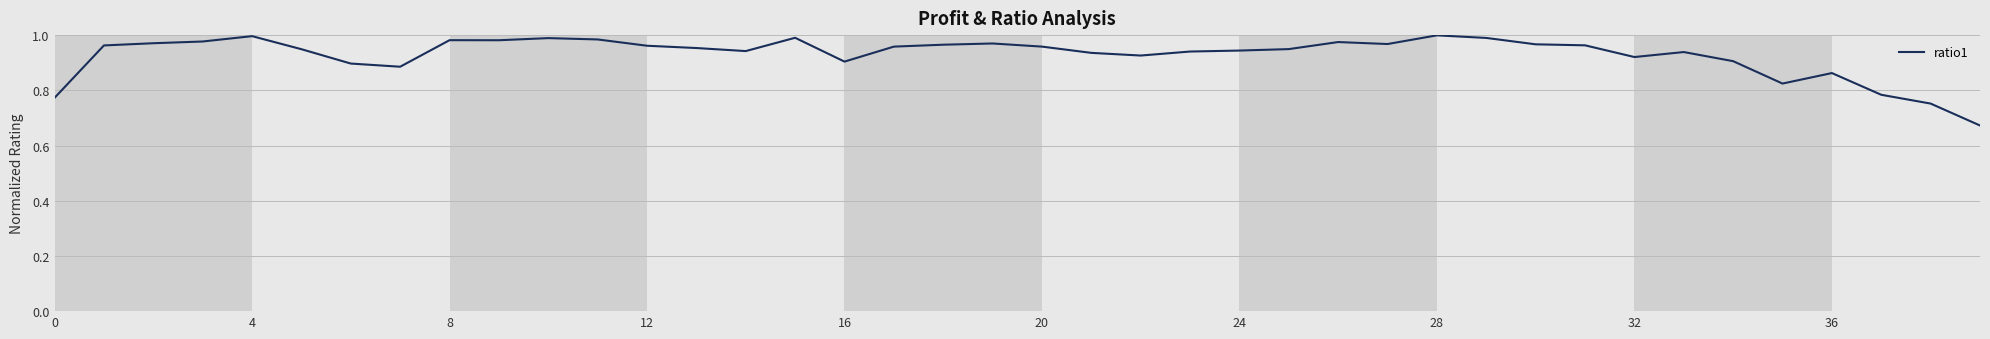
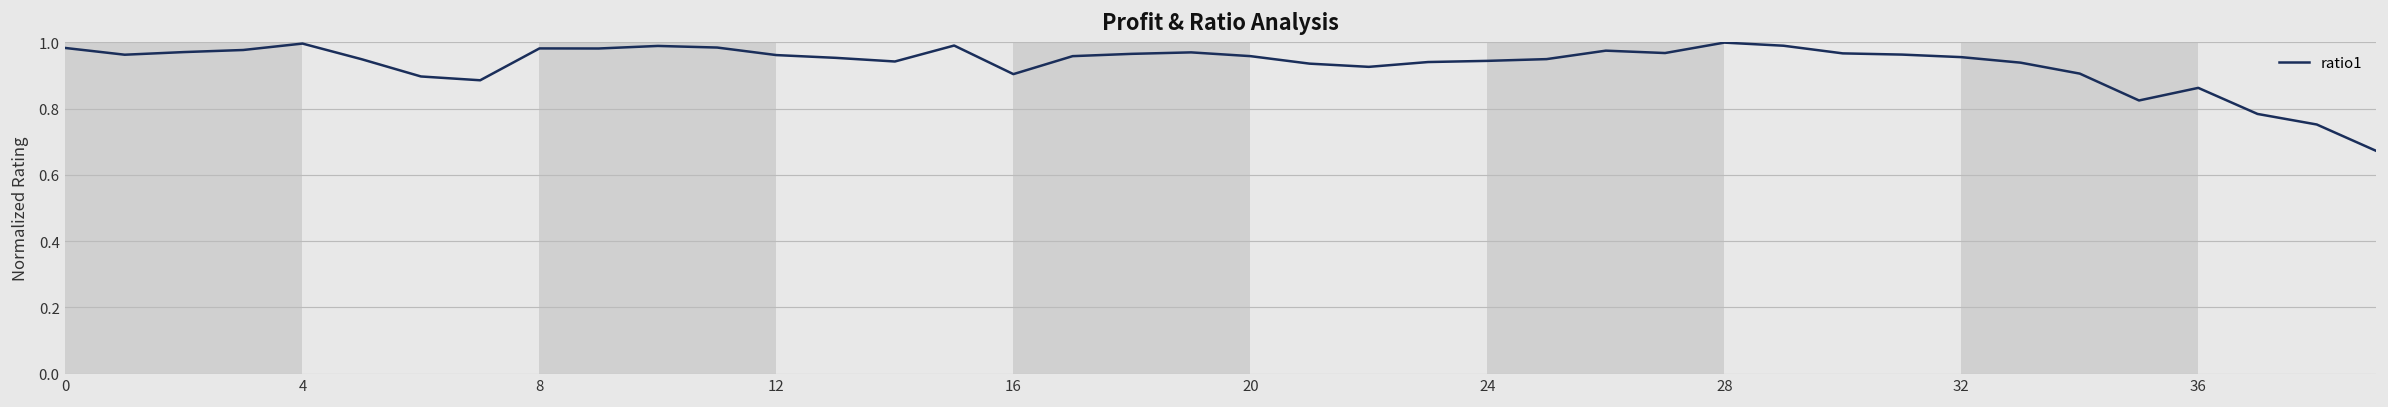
  {
-   "0": 0.77,
+   "0": 0.98,
    "4": 1.00,
    "8": 0.98,
    "12": 0.96,
    "16": 0.90,
    "20": 0.96,
    "24": 0.94,
    "28": 1.00,
-   "32": 0.92,
+   "32": 0.96,
    "36": 0.86
  }
